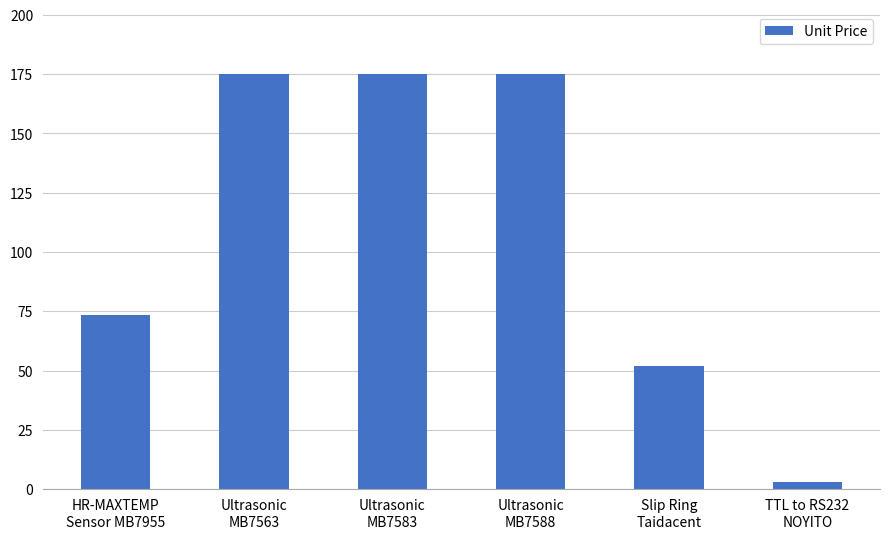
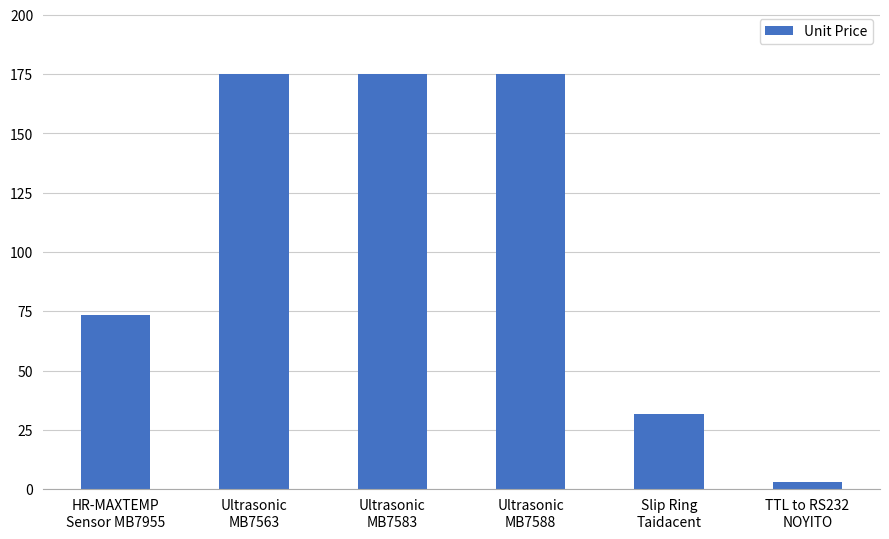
  {
    "HR-MAXTEMP Sensor MB7955": 73,
    "Ultrasonic MB7563": 175,
    "Ultrasonic MB7583": 175,
    "Ultrasonic MB7588": 175,
-   "Slip Ring Taidacent": 52,
+   "Slip Ring Taidacent": 31,
    "TTL to RS232 NOYITO": 3
  }
